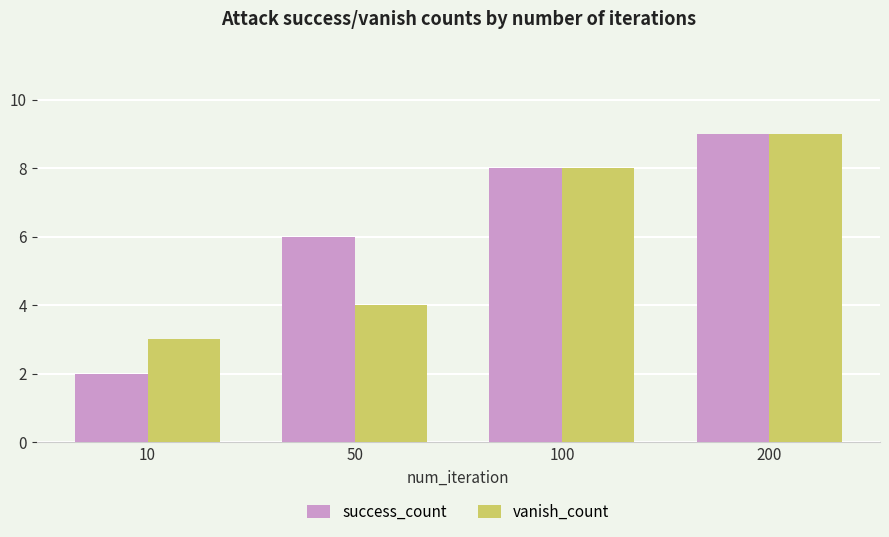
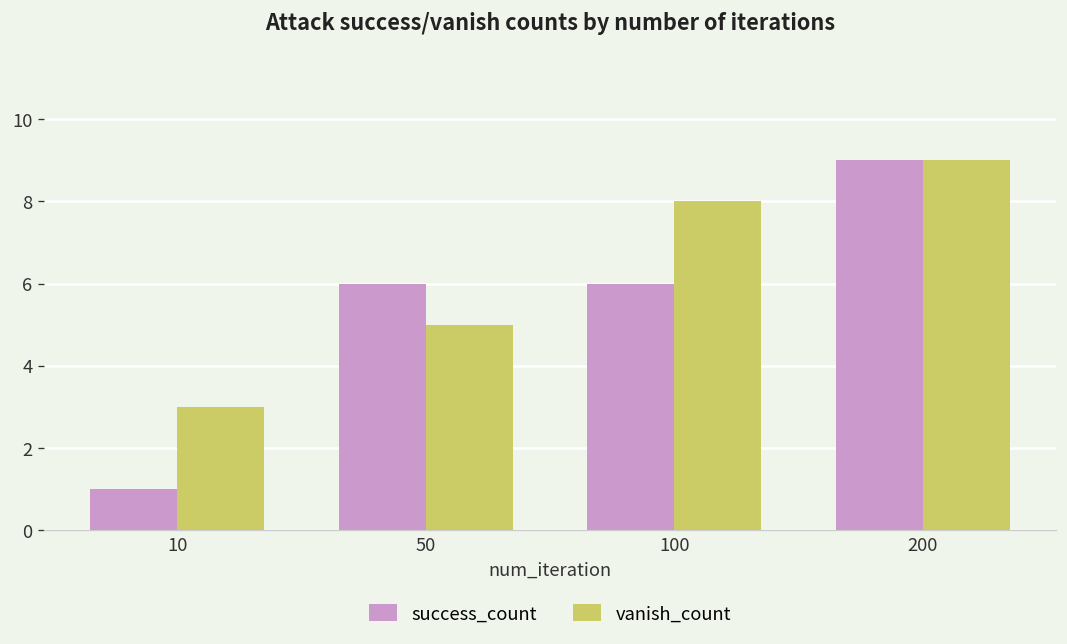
  {
    "success_count": {
-     "10": 2,
+     "10": 1,
      "50": 6,
-     "100": 8,
+     "100": 6,
      "200": 9
    },
    "vanish_count": {
      "10": 3,
-     "50": 4,
+     "50": 5,
      "100": 8,
      "200": 9
    }
  }
